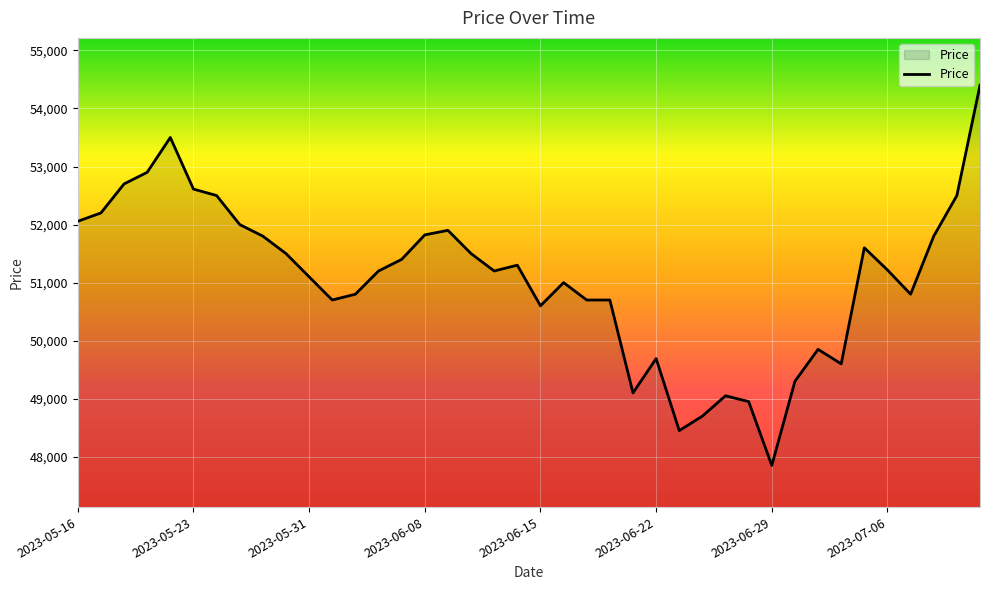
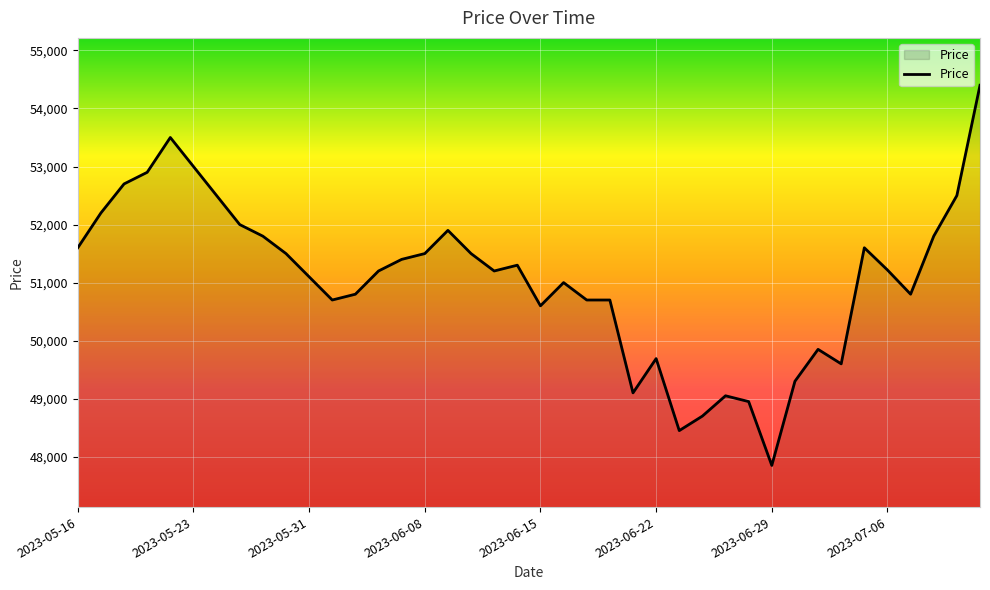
  {
-   "2023-05-16": "52,100",
-   "2023-05-23": "52,600",
+   "2023-05-16": "51,600",
+   "2023-05-23": "53,000",
    "2023-05-31": "51,100",
-   "2023-06-08": "51,800",
+   "2023-06-08": "51,500",
    "2023-06-15": "50,600",
    "2023-06-22": "49,700",
    "2023-06-29": "47,900",
    "2023-07-06": "51,200"
  }
